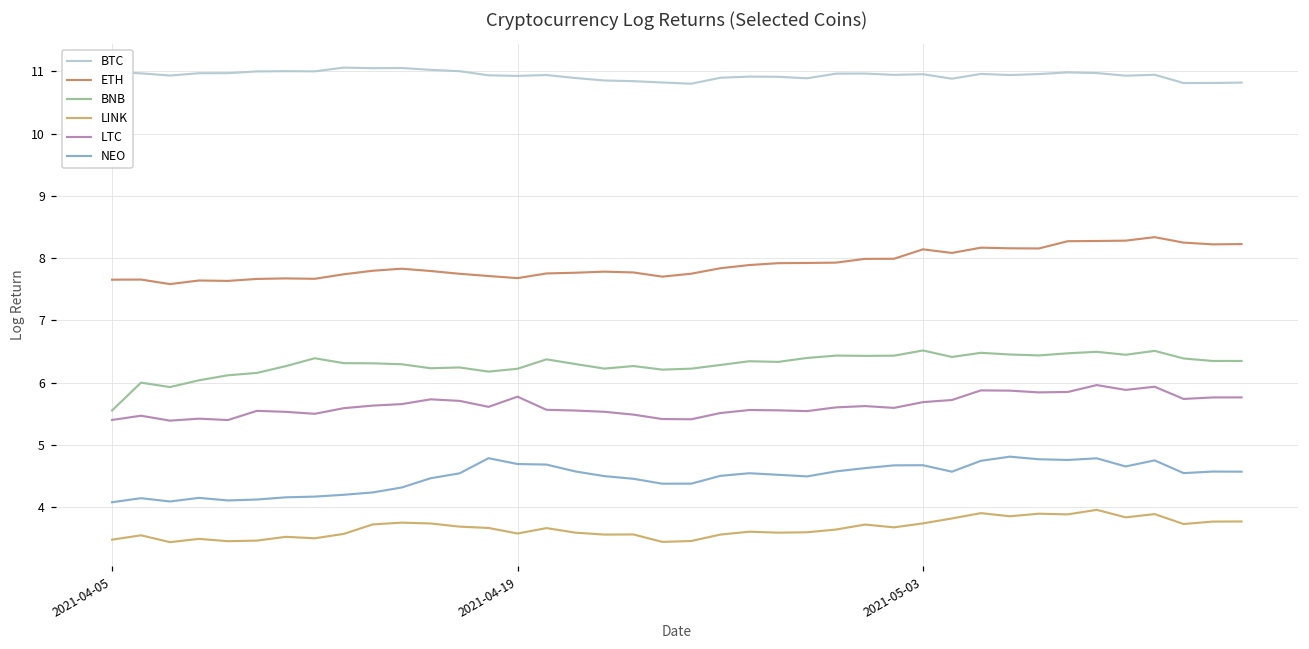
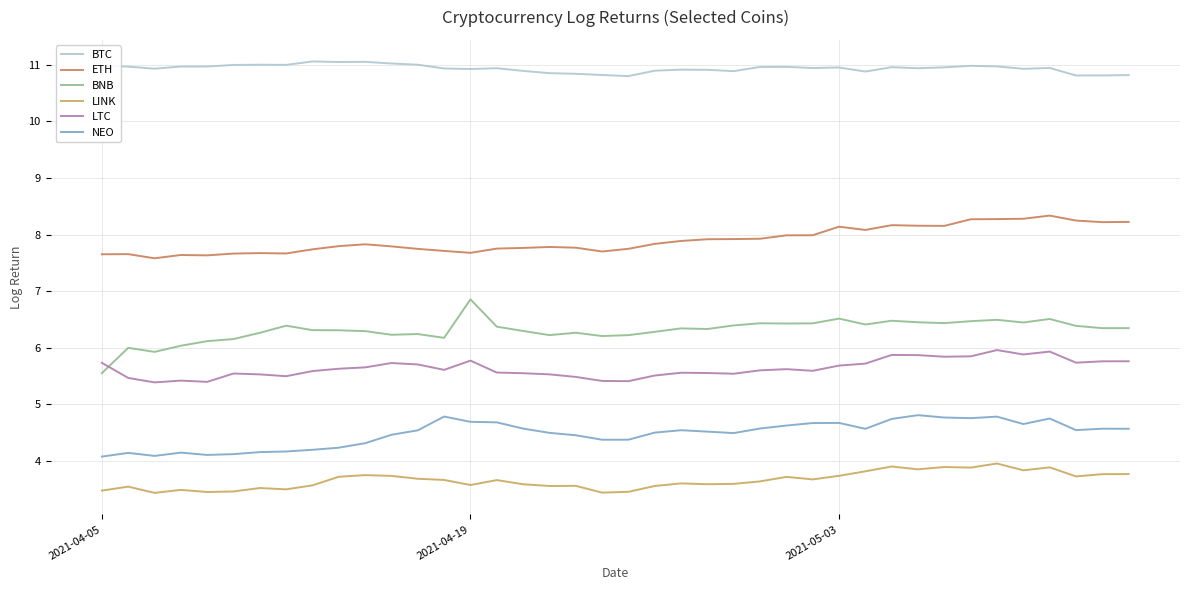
  {
    "BNB": {
      "2021-04-05": 5.6,
-     "2021-04-19": 6.2,
+     "2021-04-19": 6.9,
      "2021-05-03": 6.5
    },
    "LTC": {
-     "2021-04-05": 5.4,
+     "2021-04-05": 5.7,
      "2021-04-19": 5.8,
      "2021-05-03": 5.7
    }
  }
